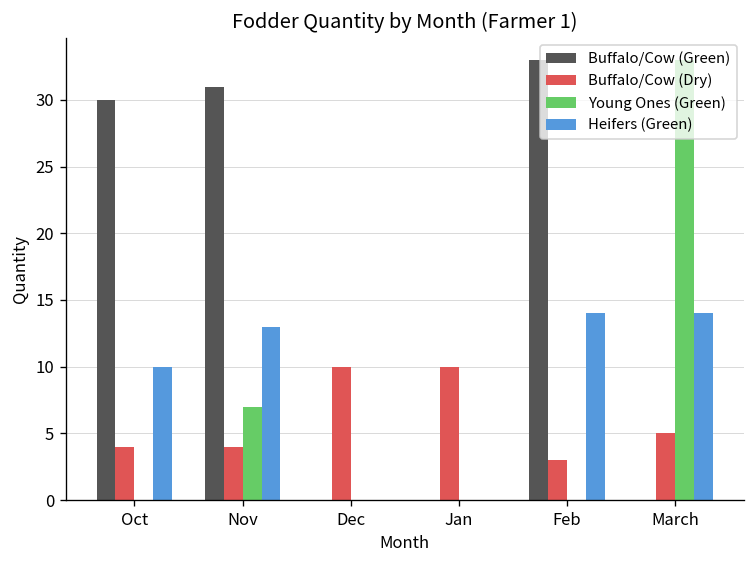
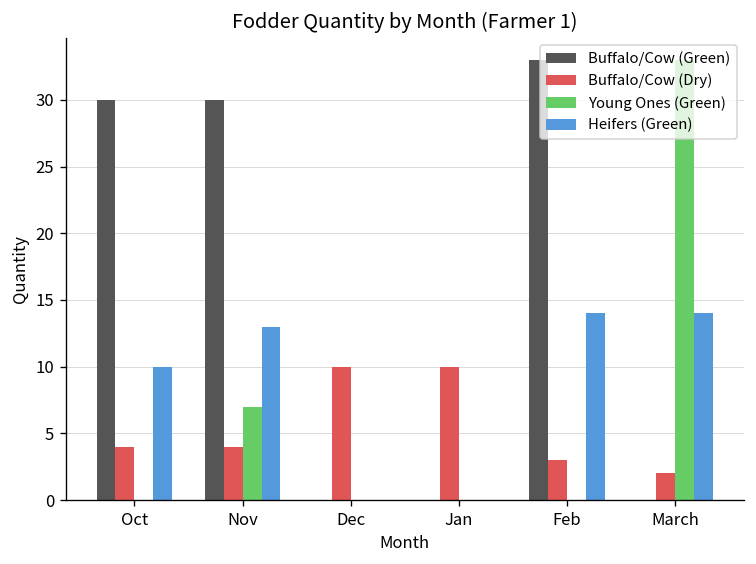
  {
    "Buffalo/Cow (Green)": {
      "Oct": 30,
-     "Nov": 31,
+     "Nov": 30,
      "Dec": 0,
      "Jan": 0,
      "Feb": 33,
      "March": 0
    },
    "Buffalo/Cow (Dry)": {
      "Oct": 4,
      "Nov": 4,
      "Dec": 10,
      "Jan": 10,
      "Feb": 3,
-     "March": 5
+     "March": 2
    },
    "Young Ones (Green)": {
      "Oct": 0,
      "Nov": 7,
      "Dec": 0,
      "Jan": 0,
      "Feb": 0
    },
    "Heifers (Green)": {
      "Oct": 10,
      "Nov": 13,
      "Dec": 0,
      "Jan": 0,
      "Feb": 14,
      "March": 14
    }
  }
